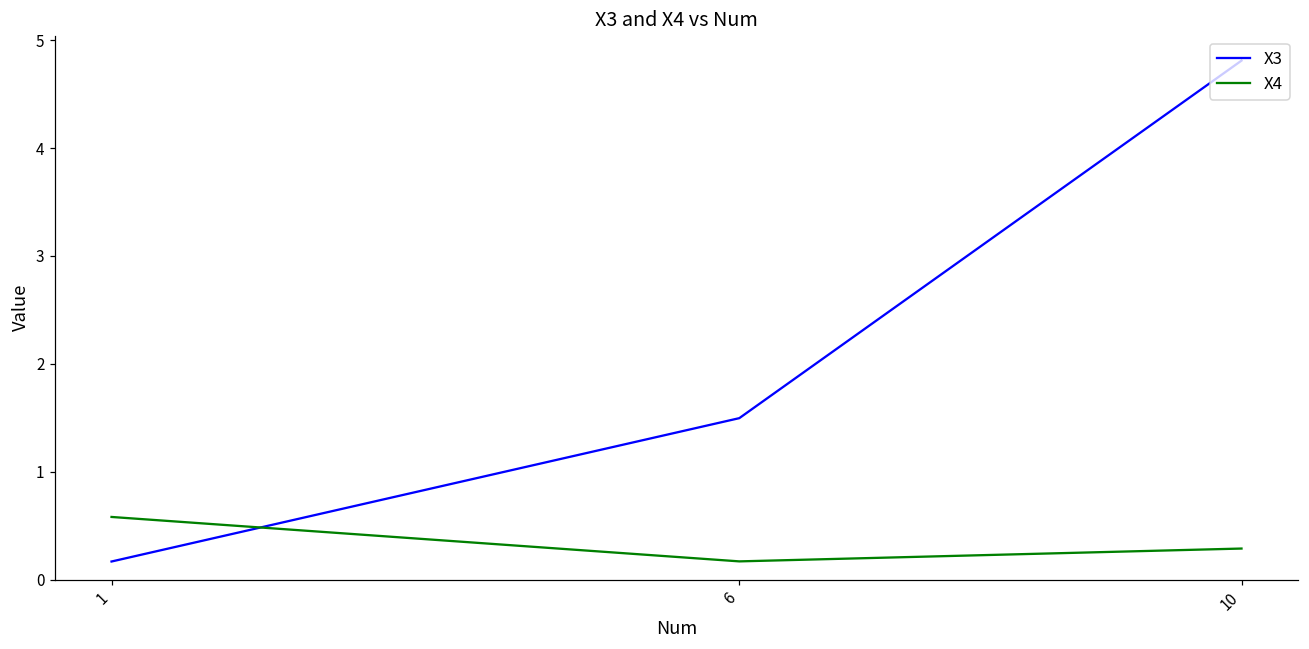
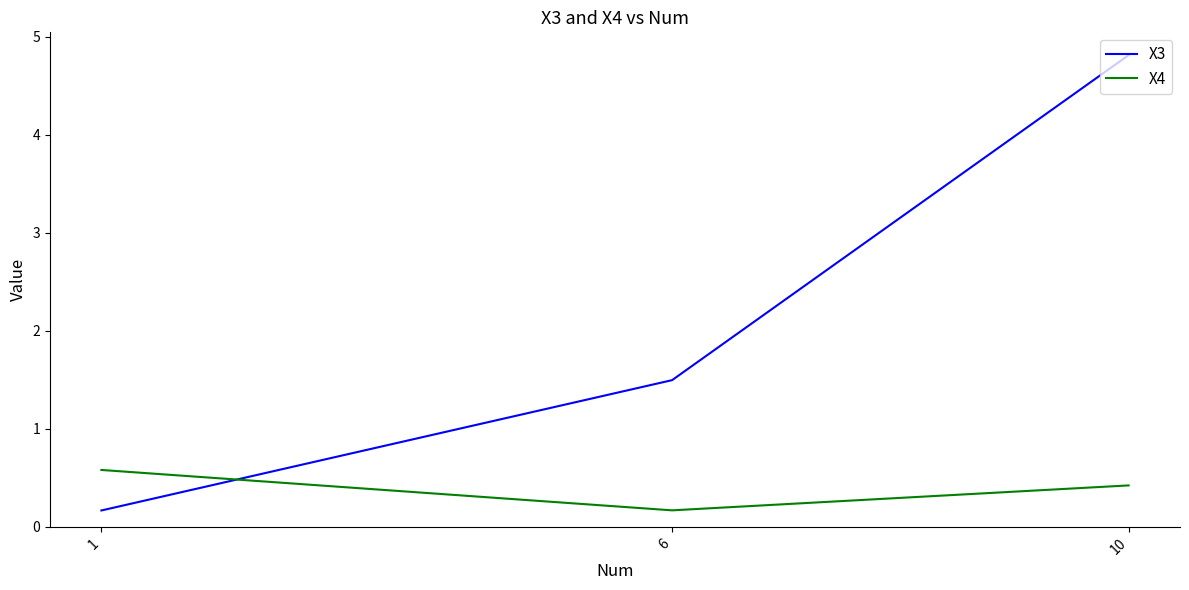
  {
    "X3": {
      "1": 0.2,
      "6": 1.5
    },
    "X4": {
      "1": 0.6,
      "6": 0.2,
-     "10": 0.3
+     "10": 0.4
    }
  }
